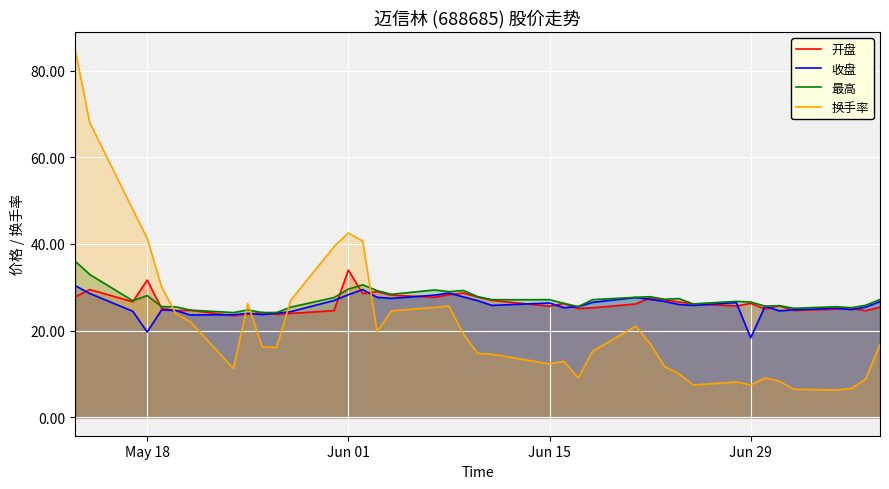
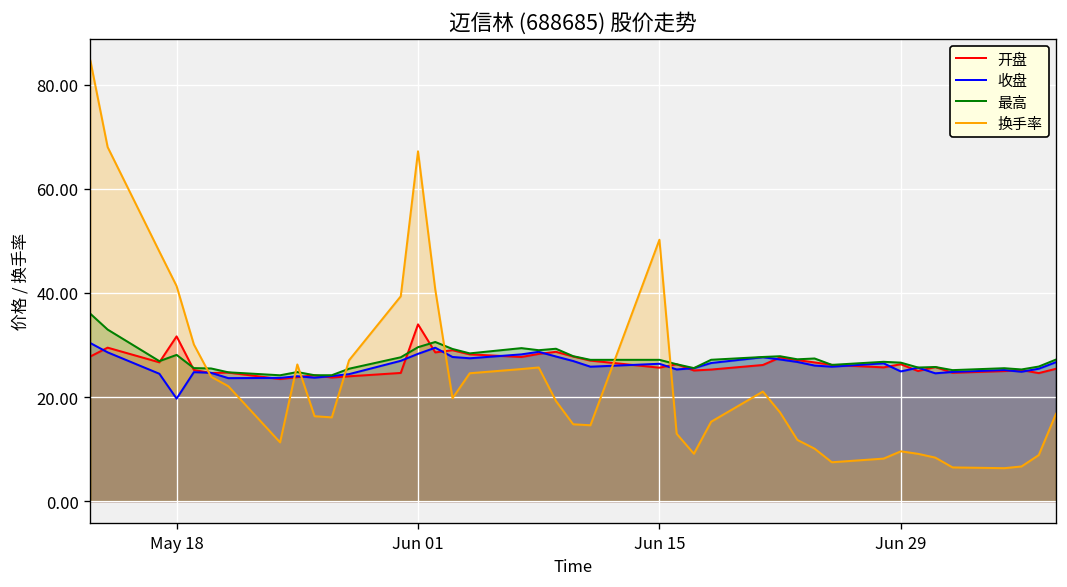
  {
    "开盘": {
      "May 18": 32,
      "Jun 01": 34,
      "Jun 15": 26
    },
    "收盘": {
      "May 18": 20,
      "Jun 01": 28,
      "Jun 15": 26,
-     "Jun 29": 18
+     "Jun 29": 25
    },
    "最高": {
      "May 18": 28,
      "Jun 01": 30,
      "Jun 15": 27
    },
    "换手率": {
      "May 18": 41,
-     "Jun 01": 43,
-     "Jun 15": 12,
-     "Jun 29": 8
+     "Jun 01": 67,
+     "Jun 15": 50,
+     "Jun 29": 10
    }
  }
